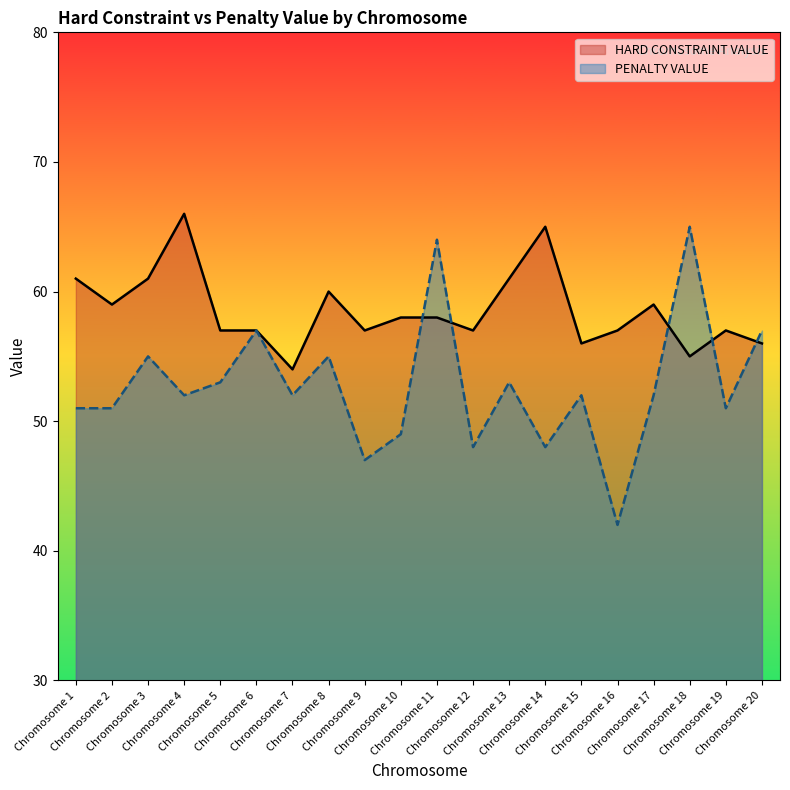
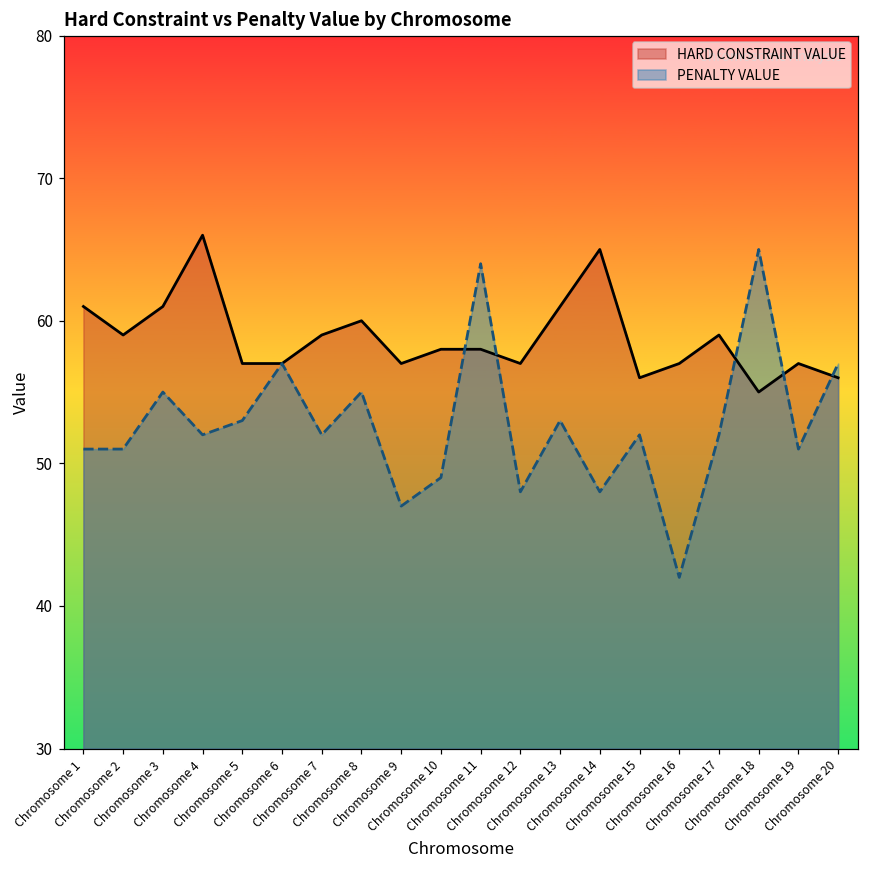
  {
    "HARD CONSTRAINT VALUE": {
      "Chromosome 1": 61,
      "Chromosome 2": 59,
      "Chromosome 3": 61,
      "Chromosome 4": 66,
      "Chromosome 5": 57,
-     "Chromosome 7": 54,
+     "Chromosome 7": 59,
      "Chromosome 8": 60,
      "Chromosome 9": 57,
      "Chromosome 10": 58,
      "Chromosome 11": 58,
      "Chromosome 12": 57,
      "Chromosome 13": 61,
      "Chromosome 14": 65,
      "Chromosome 15": 56,
      "Chromosome 16": 57,
      "Chromosome 17": 59,
      "Chromosome 18": 55,
      "Chromosome 19": 57,
      "Chromosome 20": 56
    },
    "PENALTY VALUE": {
      "Chromosome 1": 51,
      "Chromosome 2": 51,
      "Chromosome 3": 55,
      "Chromosome 4": 52,
      "Chromosome 5": 53,
      "Chromosome 7": 52,
      "Chromosome 8": 55,
      "Chromosome 9": 47,
      "Chromosome 10": 49,
      "Chromosome 11": 64,
      "Chromosome 12": 48,
      "Chromosome 13": 53,
      "Chromosome 14": 48,
      "Chromosome 15": 52,
      "Chromosome 16": 42,
      "Chromosome 17": 52,
      "Chromosome 18": 65,
      "Chromosome 19": 51,
      "Chromosome 20": 57
    }
  }
